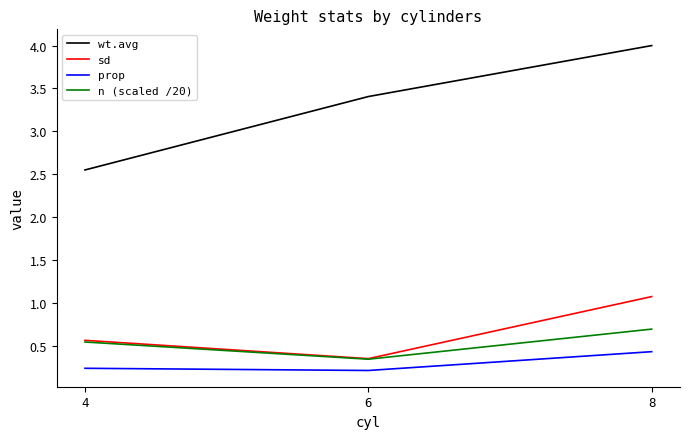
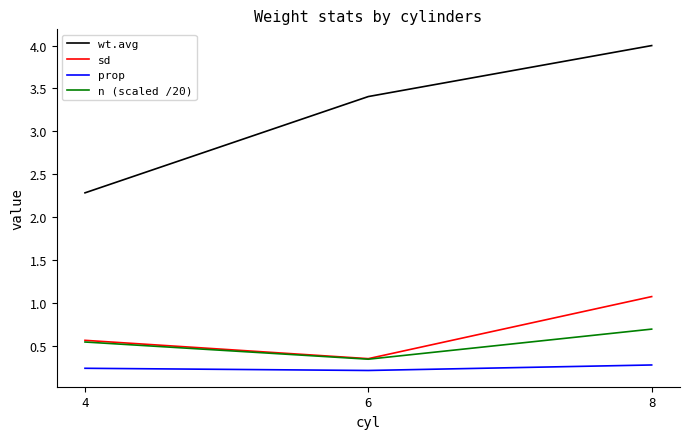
  {
    "wt.avg": {
-     "4": 2.6,
+     "4": 2.3,
      "6": 3.4,
      "8": 4.0
    },
    "sd": {
      "8": 1.1
    },
    "prop": {
      "4": 0.2,
      "6": 0.2,
-     "8": 0.4
+     "8": 0.3
    },
    "n (scaled /20)": {
      "8": 0.7
    }
  }
